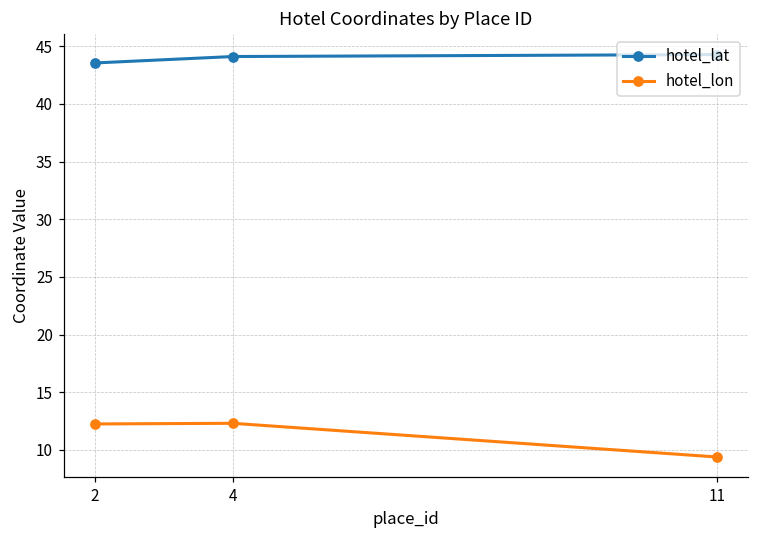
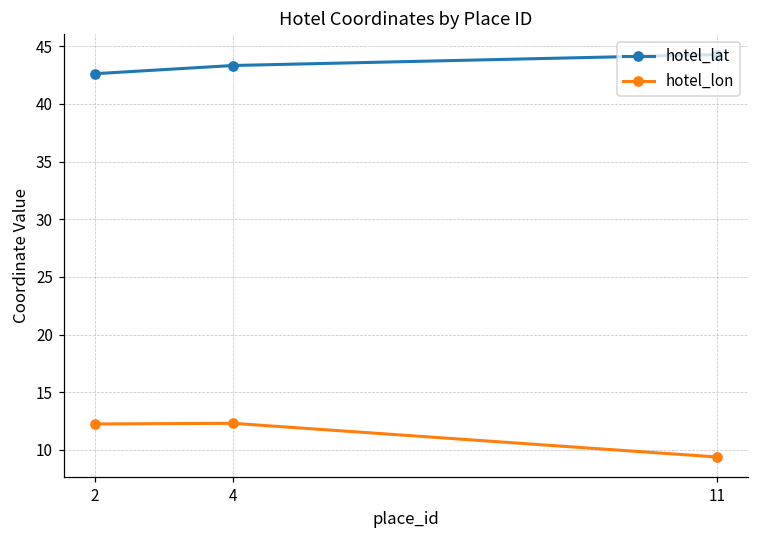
  {
    "hotel_lat": {
-     "2": 43.5,
-     "4": 44.1
+     "2": 42.6,
+     "4": 43.3
    },
    "hotel_lon": {
      "2": 12.3,
      "4": 12.3,
      "11": 9.4
    }
  }
